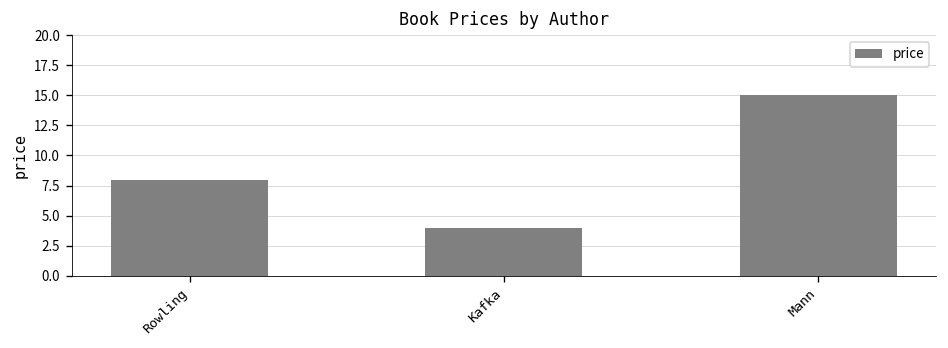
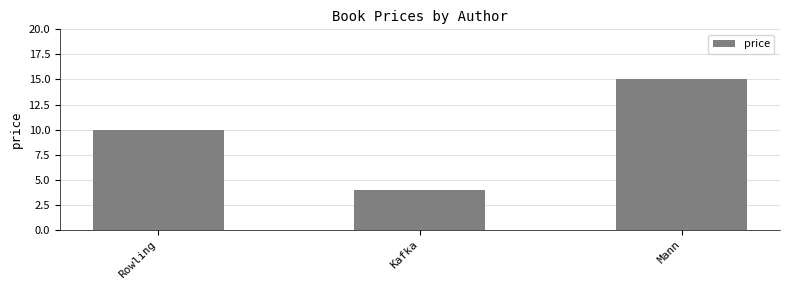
  {
-   "Rowling": 8,
+   "Rowling": 10,
    "Kafka": 4,
    "Mann": 15
  }
